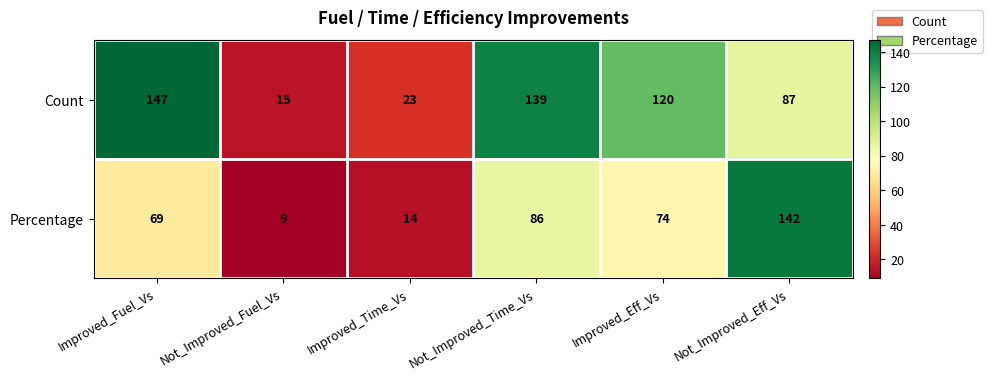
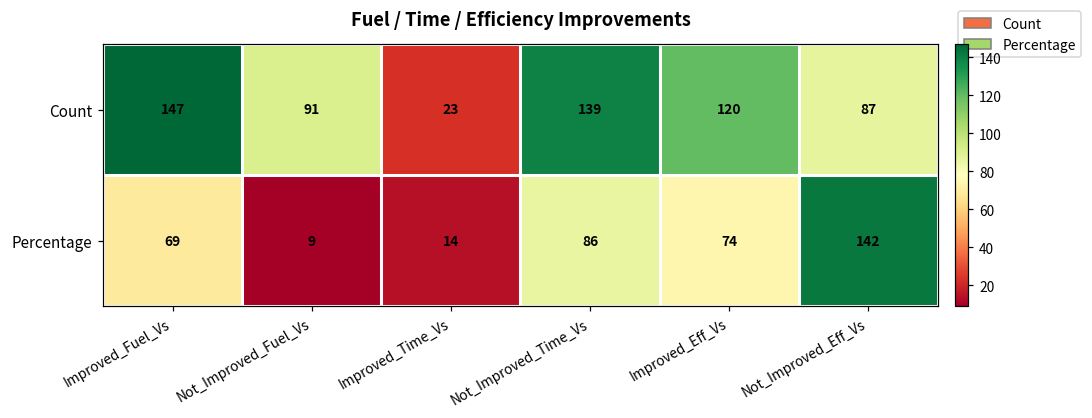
  {
    "Count": {
      "Improved_Fuel_Vs": 147,
-     "Not_Improved_Fuel_Vs": 15,
+     "Not_Improved_Fuel_Vs": 91,
      "Improved_Time_Vs": 23,
      "Not_Improved_Time_Vs": 139,
      "Improved_Eff_Vs": 120,
      "Not_Improved_Eff_Vs": 87
    },
    "Percentage": {
      "Improved_Fuel_Vs": 69,
      "Not_Improved_Fuel_Vs": 9,
      "Improved_Time_Vs": 14,
      "Not_Improved_Time_Vs": 86,
      "Improved_Eff_Vs": 74,
      "Not_Improved_Eff_Vs": 142
    }
  }
